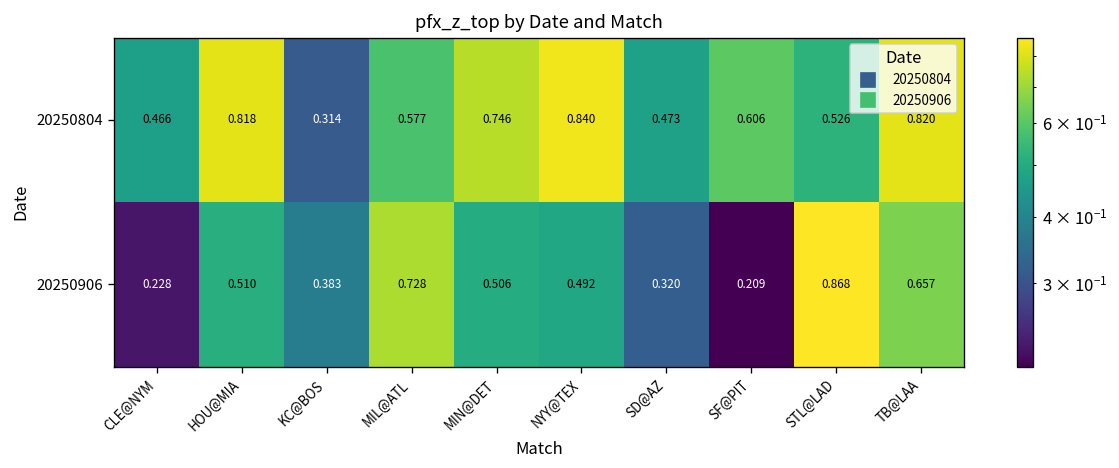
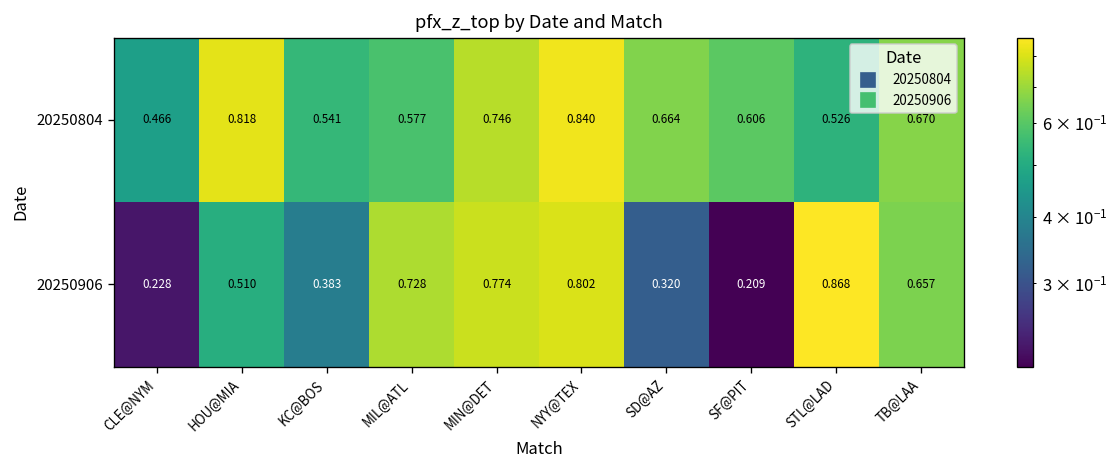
  {
    "20250804": {
      "CLE@NYM": 0.466,
      "HOU@MIA": 0.818,
-     "KC@BOS": 0.314,
+     "KC@BOS": 0.541,
      "MIL@ATL": 0.577,
      "MIN@DET": 0.746,
      "NYY@TEX": 0.840,
-     "SD@AZ": 0.473,
+     "SD@AZ": 0.664,
      "SF@PIT": 0.606,
      "STL@LAD": 0.526,
-     "TB@LAA": 0.820
+     "TB@LAA": 0.670
    },
    "20250906": {
      "CLE@NYM": 0.228,
      "HOU@MIA": 0.510,
      "KC@BOS": 0.383,
      "MIL@ATL": 0.728,
-     "MIN@DET": 0.506,
-     "NYY@TEX": 0.492,
+     "MIN@DET": 0.774,
+     "NYY@TEX": 0.802,
      "SD@AZ": 0.320,
      "SF@PIT": 0.209,
      "STL@LAD": 0.868,
      "TB@LAA": 0.657
    }
  }
